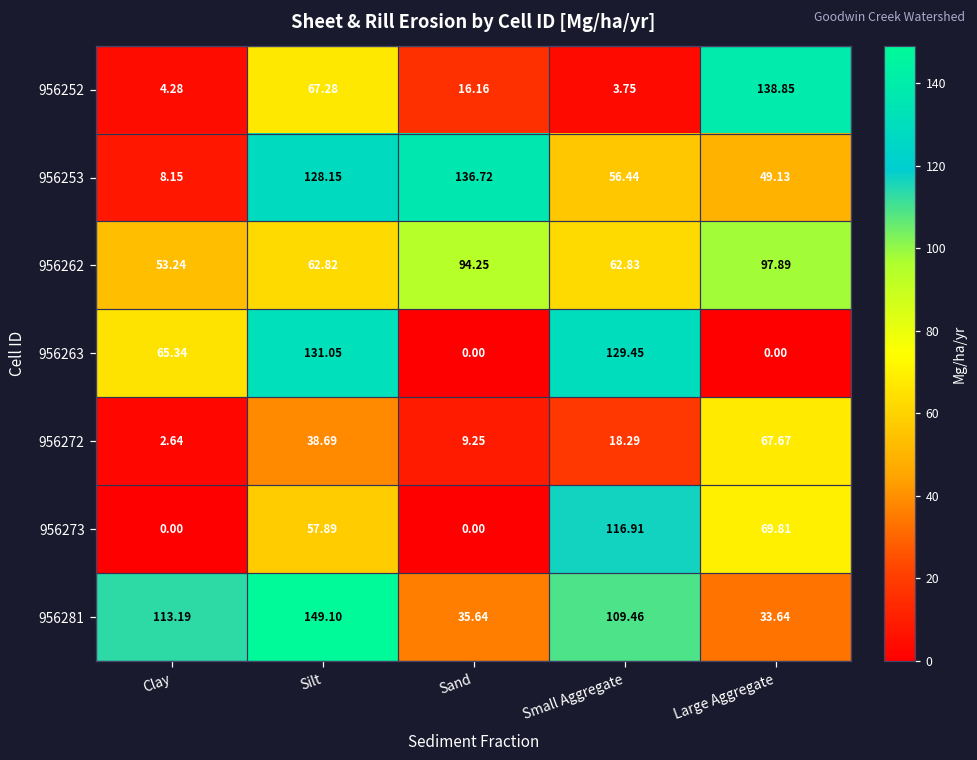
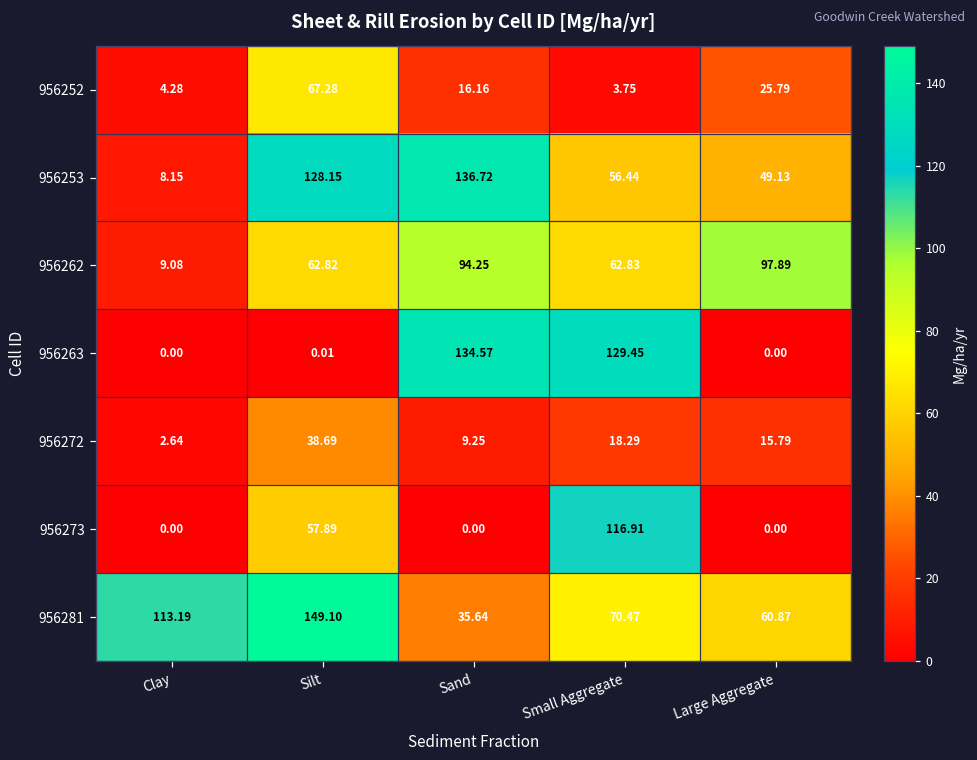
  {
    "956252": {
      "Clay": 4.28,
      "Silt": 67.28,
      "Sand": 16.16,
      "Small Aggregate": 3.75,
-     "Large Aggregate": 138.85
+     "Large Aggregate": 25.79
    },
    "956253": {
      "Clay": 8.15,
      "Silt": 128.15,
      "Sand": 136.72,
      "Small Aggregate": 56.44,
      "Large Aggregate": 49.13
    },
    "956262": {
-     "Clay": 53.24,
+     "Clay": 9.08,
      "Silt": 62.82,
      "Sand": 94.25,
      "Small Aggregate": 62.83,
      "Large Aggregate": 97.89
    },
    "956263": {
-     "Clay": 65.34,
-     "Silt": 131.05,
-     "Sand": 0.00,
+     "Clay": 0.00,
+     "Silt": 0.01,
+     "Sand": 134.57,
      "Small Aggregate": 129.45,
      "Large Aggregate": 0.00
    },
    "956272": {
      "Clay": 2.64,
      "Silt": 38.69,
      "Sand": 9.25,
      "Small Aggregate": 18.29,
-     "Large Aggregate": 67.67
+     "Large Aggregate": 15.79
    },
    "956273": {
      "Clay": 0.00,
      "Silt": 57.89,
      "Sand": 0.00,
      "Small Aggregate": 116.91,
-     "Large Aggregate": 69.81
+     "Large Aggregate": 0.00
    },
    "956281": {
      "Clay": 113.19,
      "Silt": 149.10,
      "Sand": 35.64,
-     "Small Aggregate": 109.46,
-     "Large Aggregate": 33.64
+     "Small Aggregate": 70.47,
+     "Large Aggregate": 60.87
    }
  }
